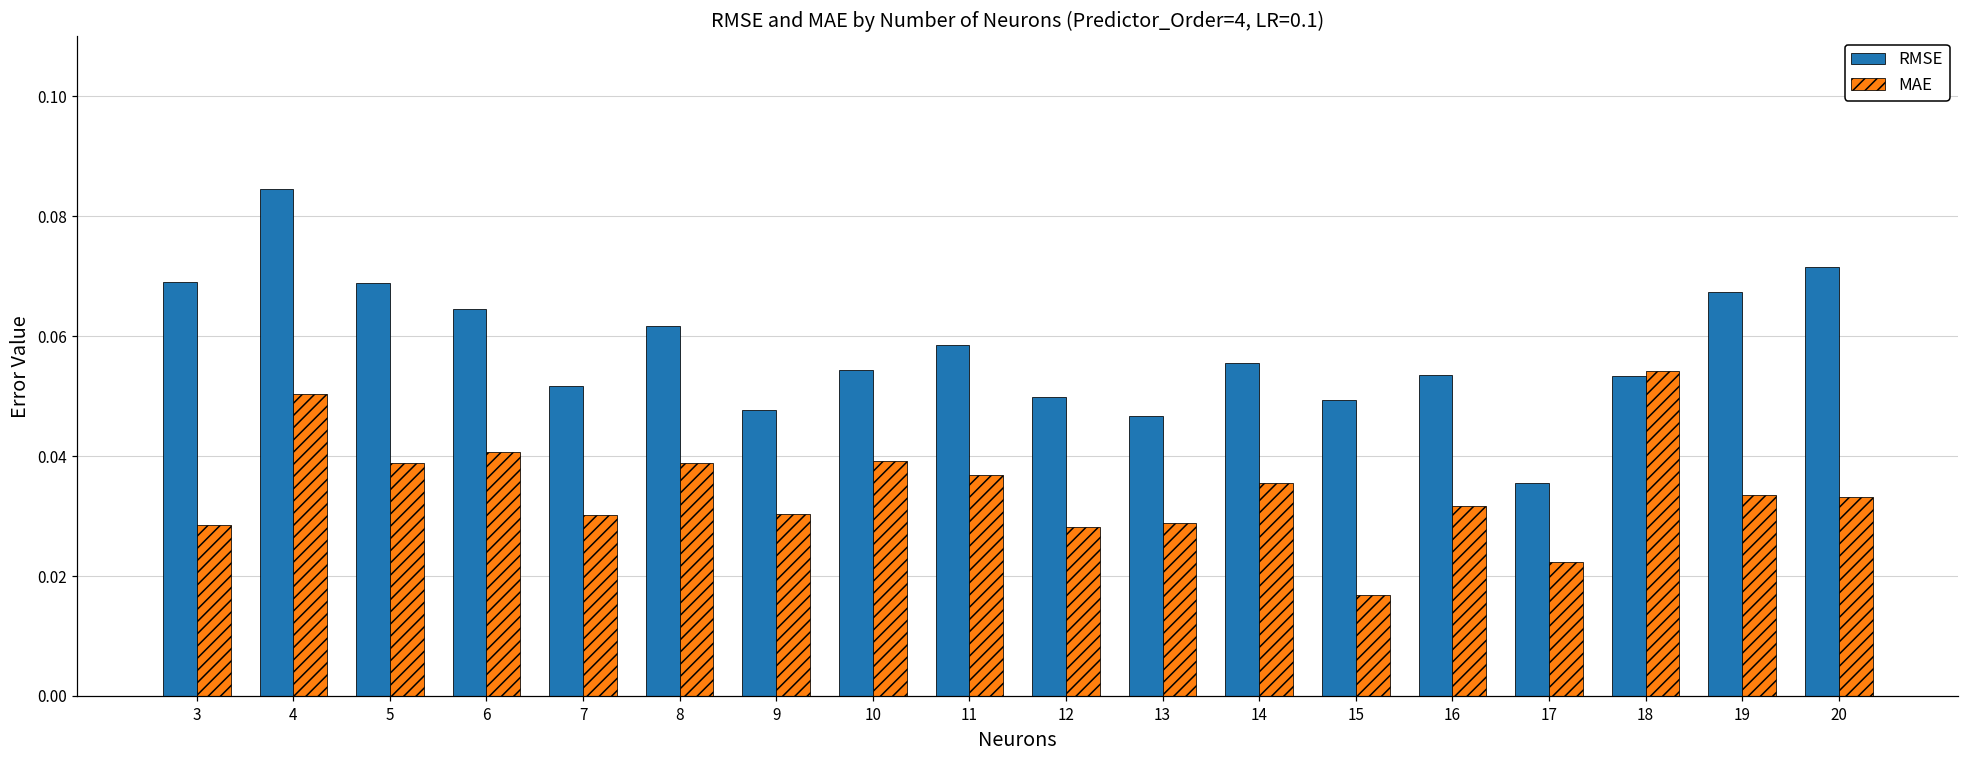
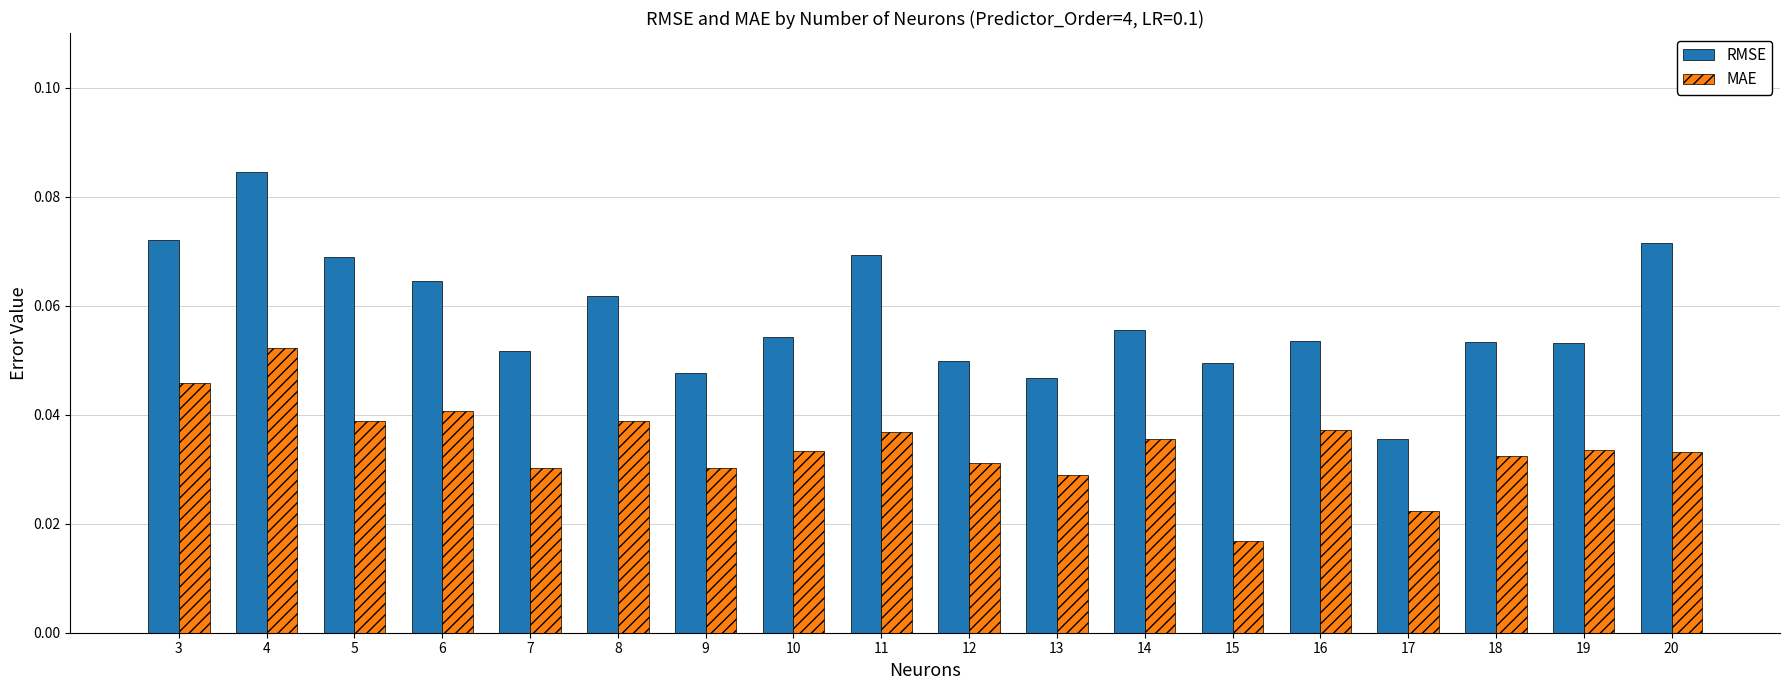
  {
    "RMSE": {
-     "3": 0.069,
+     "3": 0.072,
      "4": 0.084,
      "5": 0.069,
      "6": 0.065,
      "7": 0.052,
      "8": 0.062,
      "9": 0.048,
      "10": 0.054,
-     "11": 0.059,
+     "11": 0.069,
      "12": 0.050,
      "13": 0.047,
      "14": 0.056,
      "15": 0.049,
      "16": 0.054,
      "17": 0.036,
      "18": 0.053,
-     "19": 0.067,
+     "19": 0.053,
      "20": 0.072
    },
    "MAE": {
-     "3": 0.028,
-     "4": 0.050,
+     "3": 0.046,
+     "4": 0.052,
      "5": 0.039,
      "6": 0.041,
      "7": 0.030,
      "8": 0.039,
      "9": 0.030,
-     "10": 0.039,
+     "10": 0.033,
      "11": 0.037,
-     "12": 0.028,
+     "12": 0.031,
      "13": 0.029,
      "14": 0.036,
      "15": 0.017,
-     "16": 0.032,
+     "16": 0.037,
      "17": 0.022,
-     "18": 0.054,
+     "18": 0.032,
      "19": 0.033,
      "20": 0.033
    }
  }
